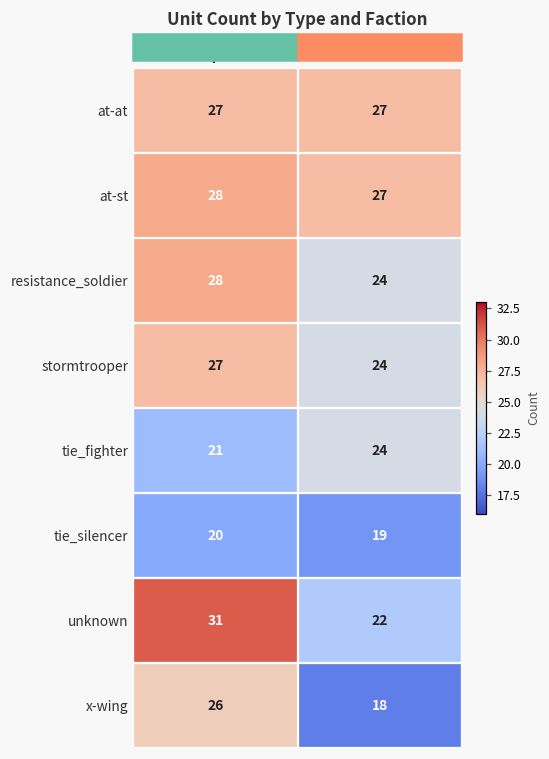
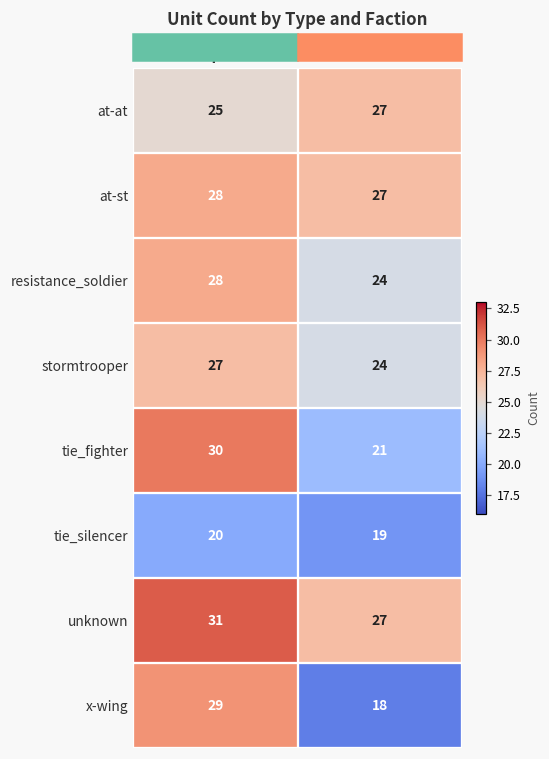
  {
    "at-at": {
-     "empire": 27,
+     "empire": 25,
      "resistance": 27
    },
    "at-st": {
      "empire": 28,
      "resistance": 27
    },
    "resistance_soldier": {
      "empire": 28,
      "resistance": 24
    },
    "stormtrooper": {
      "empire": 27,
      "resistance": 24
    },
    "tie_fighter": {
-     "empire": 21,
-     "resistance": 24
+     "empire": 30,
+     "resistance": 21
    },
    "tie_silencer": {
      "empire": 20,
      "resistance": 19
    },
    "unknown": {
      "empire": 31,
-     "resistance": 22
+     "resistance": 27
    },
    "x-wing": {
-     "empire": 26,
+     "empire": 29,
      "resistance": 18
    }
  }
